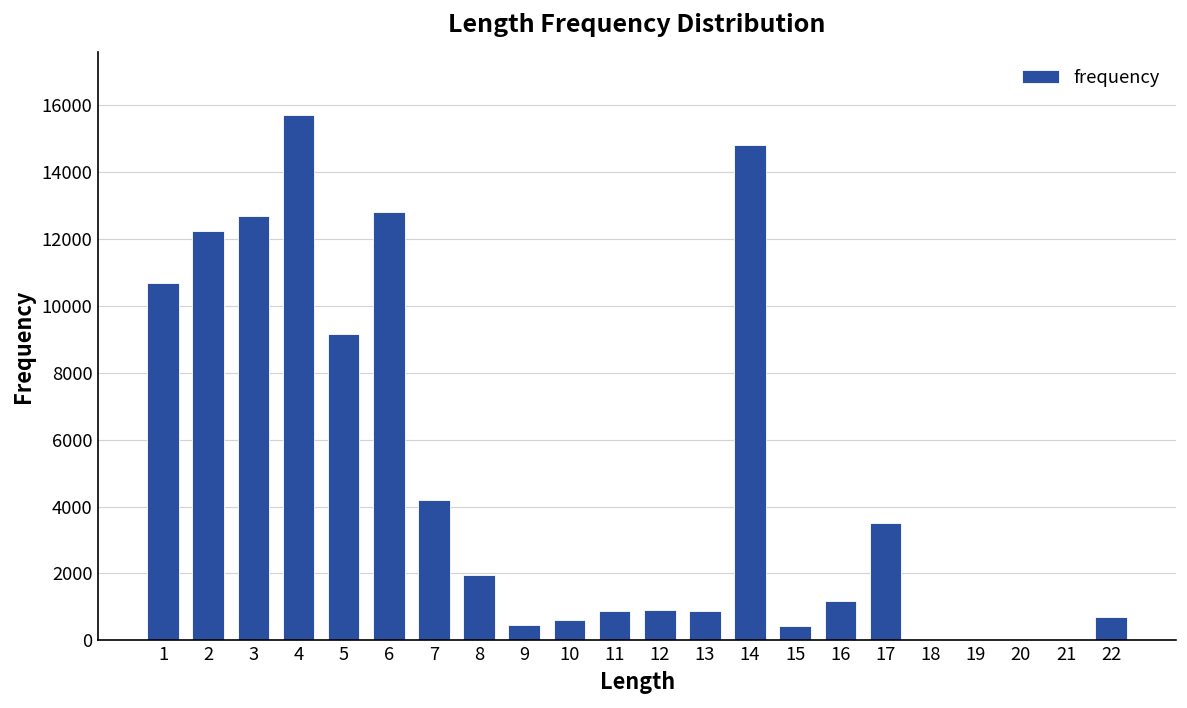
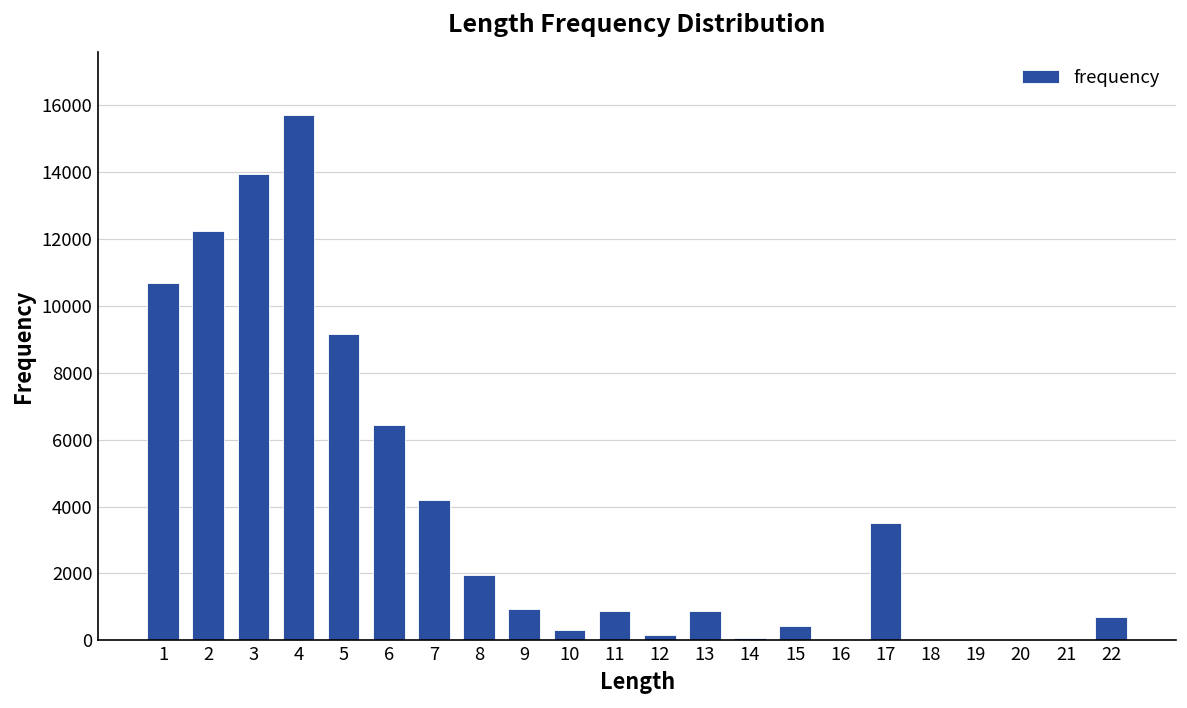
  {
    "1": 10700,
    "2": 12200,
-   "3": 12700,
+   "3": 13900,
    "4": 15700,
    "5": 9200,
-   "6": 12800,
+   "6": 6400,
    "7": 4200,
    "8": 2000,
-   "9": 500,
-   "10": 600,
+   "9": 900,
+   "10": 300,
    "11": 900,
-   "12": 900,
+   "12": 200,
    "13": 900,
-   "14": 14800,
+   "14": 100,
    "15": 400,
-   "16": 1200,
+   "16": 0,
    "17": 3500,
    "20": 0,
    "22": 700
  }
